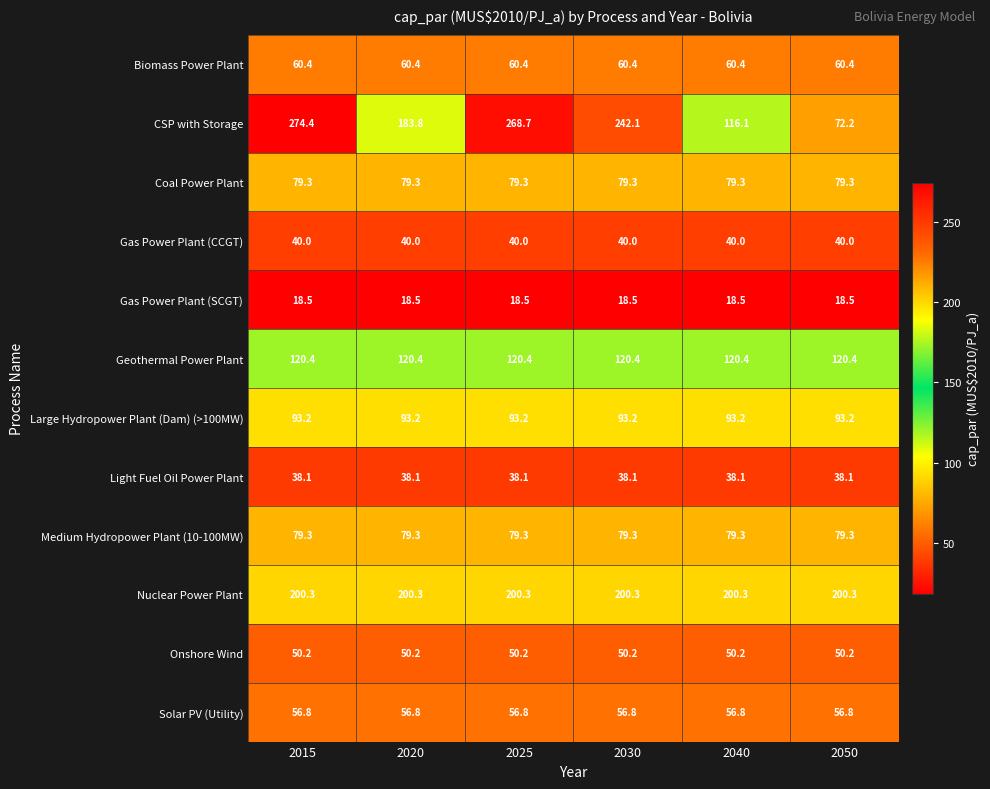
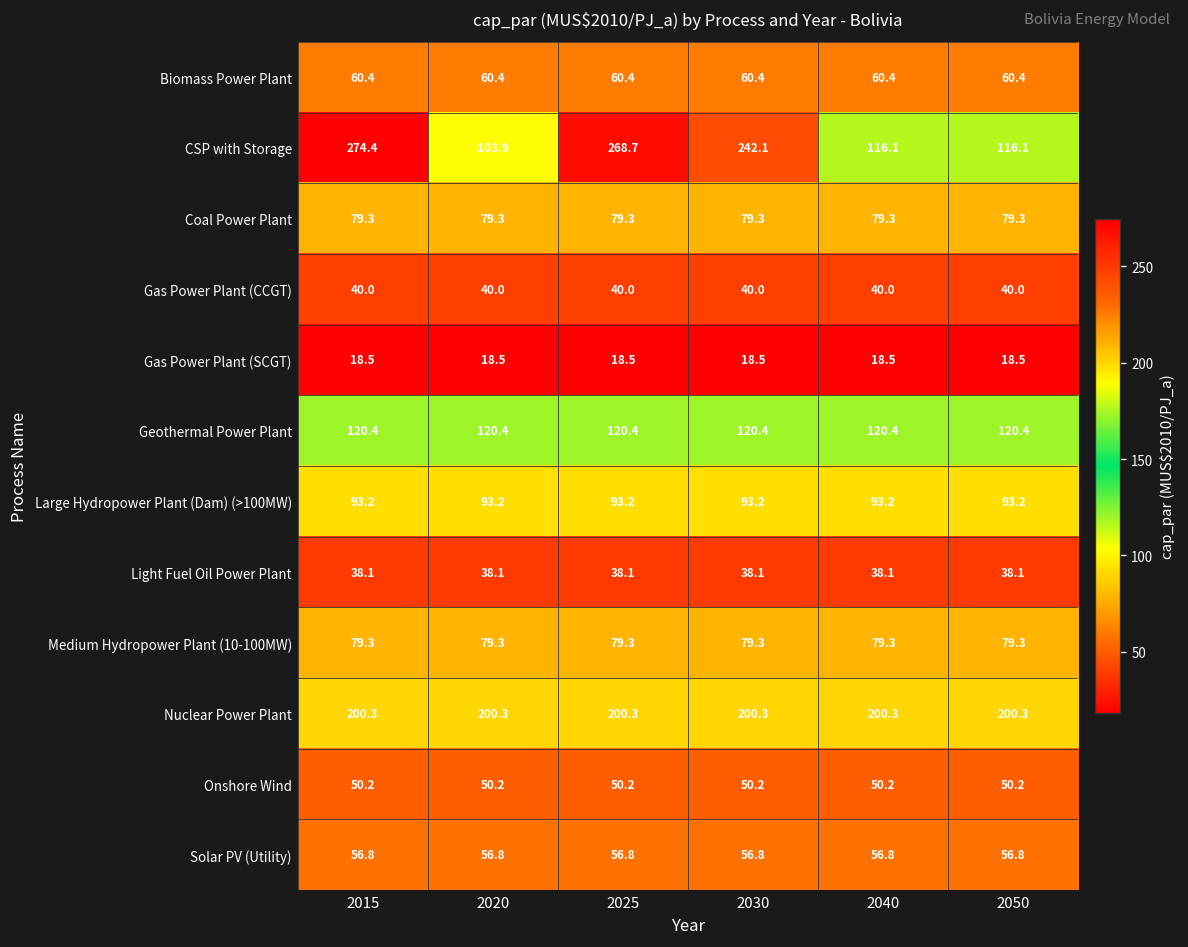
  {
    "Biomass Power Plant": {
      "2015": 60.4,
      "2020": 60.4,
      "2025": 60.4,
      "2030": 60.4,
      "2040": 60.4,
      "2050": 60.4
    },
    "CSP with Storage": {
      "2015": 274.4,
-     "2020": 183.8,
+     "2020": 103.9,
      "2025": 268.7,
      "2030": 242.1,
      "2040": 116.1,
-     "2050": 72.2
+     "2050": 116.1
    },
    "Coal Power Plant": {
      "2015": 79.3,
      "2020": 79.3,
      "2025": 79.3,
      "2030": 79.3,
      "2040": 79.3,
      "2050": 79.3
    },
    "Gas Power Plant (CCGT)": {
      "2015": 40.0,
      "2020": 40.0,
      "2025": 40.0,
      "2030": 40.0,
      "2040": 40.0,
      "2050": 40.0
    },
    "Gas Power Plant (SCGT)": {
      "2015": 18.5,
      "2020": 18.5,
      "2025": 18.5,
      "2030": 18.5,
      "2040": 18.5,
      "2050": 18.5
    },
    "Geothermal Power Plant": {
      "2015": 120.4,
      "2020": 120.4,
      "2025": 120.4,
      "2030": 120.4,
      "2040": 120.4,
      "2050": 120.4
    },
    "Large Hydropower Plant (Dam) (>100MW)": {
      "2015": 93.2,
      "2020": 93.2,
      "2025": 93.2,
      "2030": 93.2,
      "2040": 93.2,
      "2050": 93.2
    },
    "Light Fuel Oil Power Plant": {
      "2015": 38.1,
      "2020": 38.1,
      "2025": 38.1,
      "2030": 38.1,
      "2040": 38.1,
      "2050": 38.1
    },
    "Medium Hydropower Plant (10-100MW)": {
      "2015": 79.3,
      "2020": 79.3,
      "2025": 79.3,
      "2030": 79.3,
      "2040": 79.3,
      "2050": 79.3
    },
    "Nuclear Power Plant": {
      "2015": 200.3,
      "2020": 200.3,
      "2025": 200.3,
      "2030": 200.3,
      "2040": 200.3,
      "2050": 200.3
    },
    "Onshore Wind": {
      "2015": 50.2,
      "2020": 50.2,
      "2025": 50.2,
      "2030": 50.2,
      "2040": 50.2,
      "2050": 50.2
    },
    "Solar PV (Utility)": {
      "2015": 56.8,
      "2020": 56.8,
      "2025": 56.8,
      "2030": 56.8,
      "2040": 56.8,
      "2050": 56.8
    }
  }
